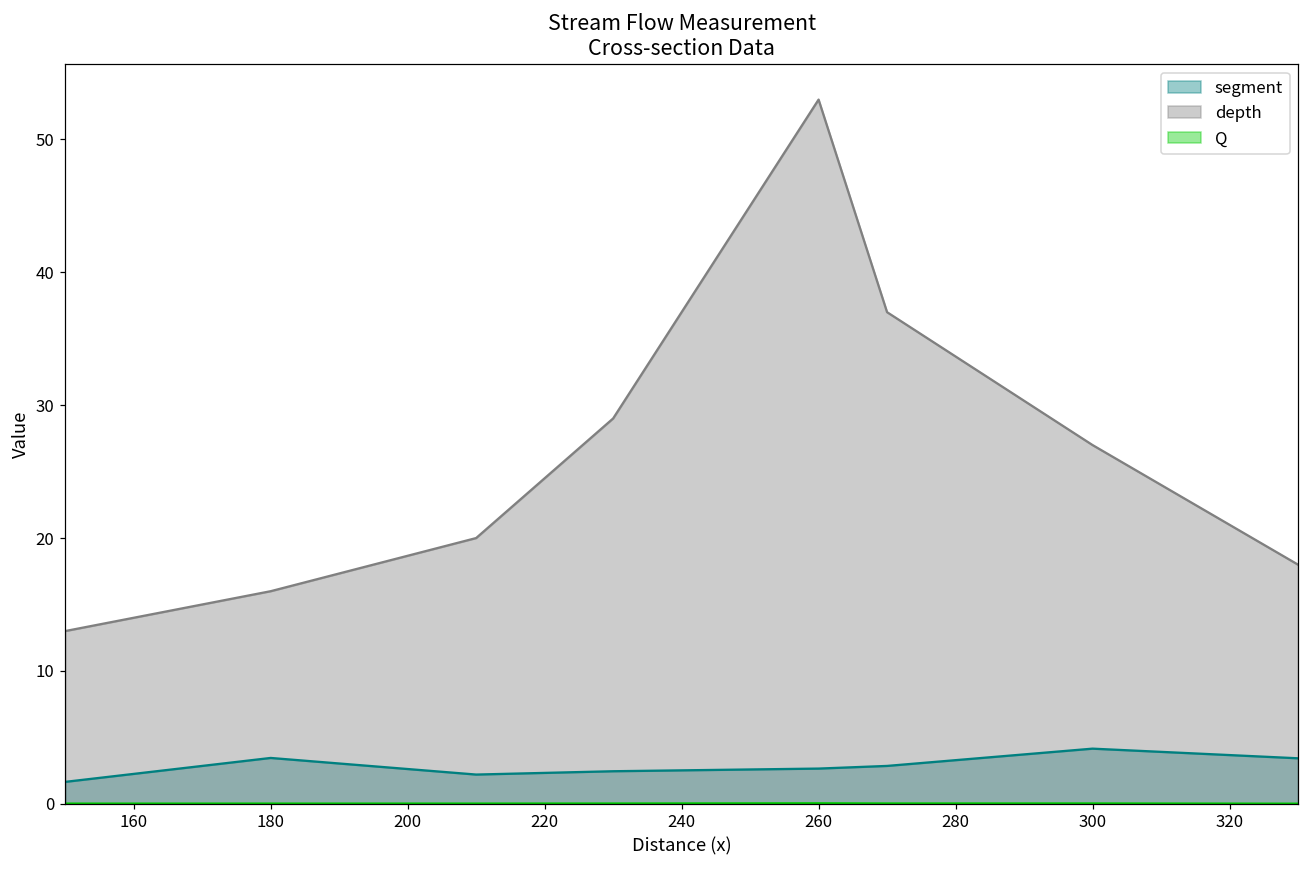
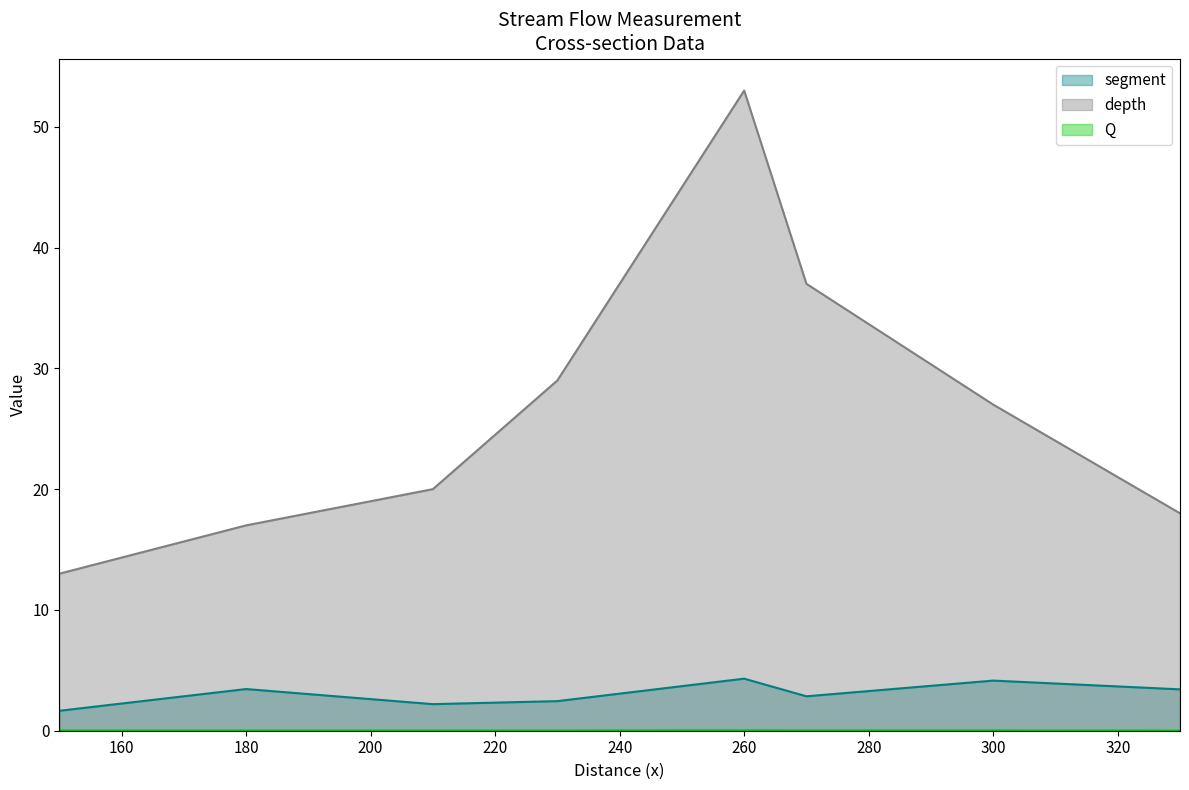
  {
    "segment": {
      "180": 3.5,
-     "260": 2.7,
+     "260": 4.3,
      "300": 4.2
    },
    "depth": {
-     "180": 16,
+     "180": 17,
      "260": 53,
      "300": 27
    },
    "Q": {
      "180": 0.0,
      "260": 0.0,
      "300": 0.0
    }
  }
